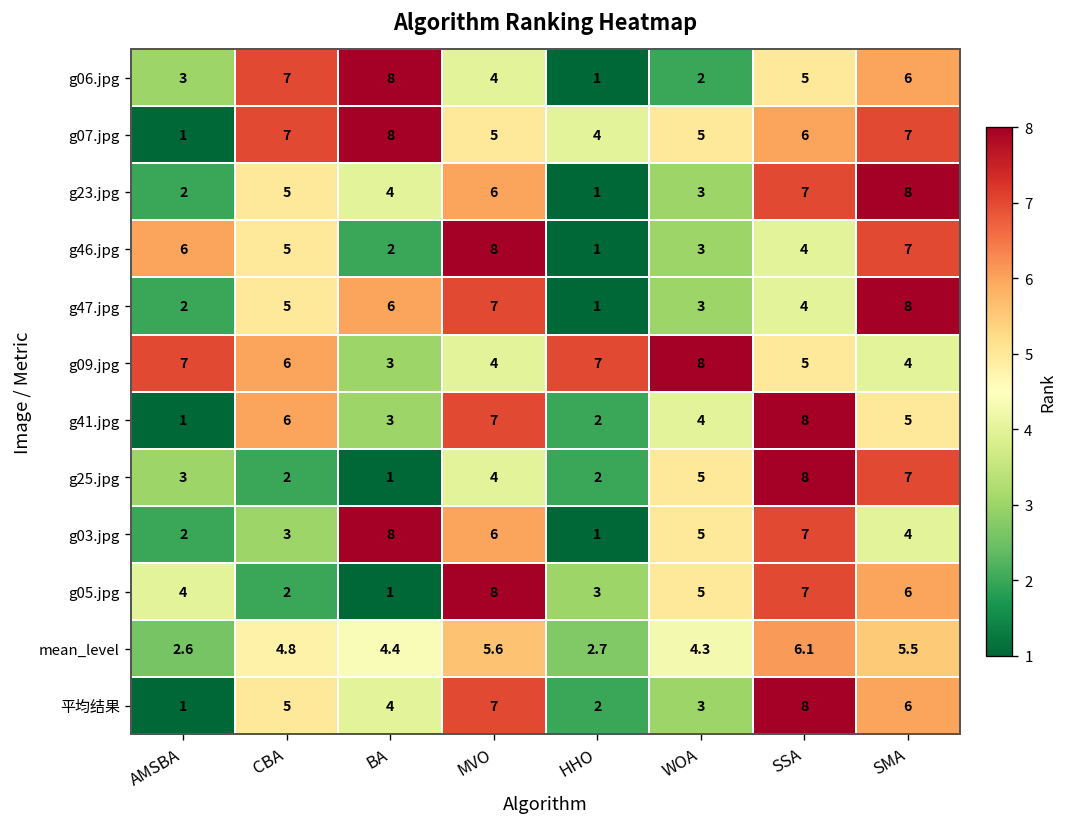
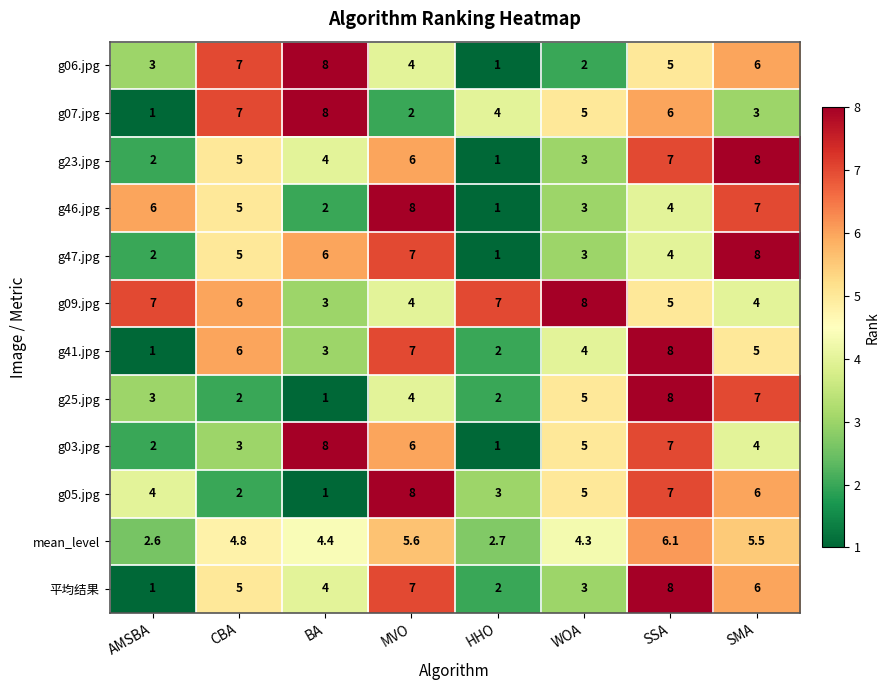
  {
    "g06.jpg": {
      "AMSBA": 3,
      "CBA": 7,
      "BA": 8,
      "MVO": 4,
      "HHO": 1,
      "WOA": 2,
      "SSA": 5,
      "SMA": 6
    },
    "g07.jpg": {
      "AMSBA": 1,
      "CBA": 7,
      "BA": 8,
-     "MVO": 5,
+     "MVO": 2,
      "HHO": 4,
      "WOA": 5,
      "SSA": 6,
-     "SMA": 7
+     "SMA": 3
    },
    "g23.jpg": {
      "AMSBA": 2,
      "CBA": 5,
      "BA": 4,
      "MVO": 6,
      "HHO": 1,
      "WOA": 3,
      "SSA": 7,
      "SMA": 8
    },
    "g46.jpg": {
      "AMSBA": 6,
      "CBA": 5,
      "BA": 2,
      "MVO": 8,
      "HHO": 1,
      "WOA": 3,
      "SSA": 4,
      "SMA": 7
    },
    "g47.jpg": {
      "AMSBA": 2,
      "CBA": 5,
      "BA": 6,
      "MVO": 7,
      "HHO": 1,
      "WOA": 3,
      "SSA": 4,
      "SMA": 8
    },
    "g09.jpg": {
      "AMSBA": 7,
      "CBA": 6,
      "BA": 3,
      "MVO": 4,
      "HHO": 7,
      "WOA": 8,
      "SSA": 5,
      "SMA": 4
    },
    "g41.jpg": {
      "AMSBA": 1,
      "CBA": 6,
      "BA": 3,
      "MVO": 7,
      "HHO": 2,
      "WOA": 4,
      "SSA": 8,
      "SMA": 5
    },
    "g25.jpg": {
      "AMSBA": 3,
      "CBA": 2,
      "BA": 1,
      "MVO": 4,
      "HHO": 2,
      "WOA": 5,
      "SSA": 8,
      "SMA": 7
    },
    "g03.jpg": {
      "AMSBA": 2,
      "CBA": 3,
      "BA": 8,
      "MVO": 6,
      "HHO": 1,
      "WOA": 5,
      "SSA": 7,
      "SMA": 4
    },
    "g05.jpg": {
      "AMSBA": 4,
      "CBA": 2,
      "BA": 1,
      "MVO": 8,
      "HHO": 3,
      "WOA": 5,
      "SSA": 7,
      "SMA": 6
    },
    "mean_level": {
      "AMSBA": 2.6,
      "CBA": 4.8,
      "BA": 4.4,
      "MVO": 5.6,
      "HHO": 2.7,
      "WOA": 4.3,
      "SSA": 6.1,
      "SMA": 5.5
    },
    "平均结果": {
      "AMSBA": 1,
      "CBA": 5,
      "BA": 4,
      "MVO": 7,
      "HHO": 2,
      "WOA": 3,
      "SSA": 8,
      "SMA": 6
    }
  }
